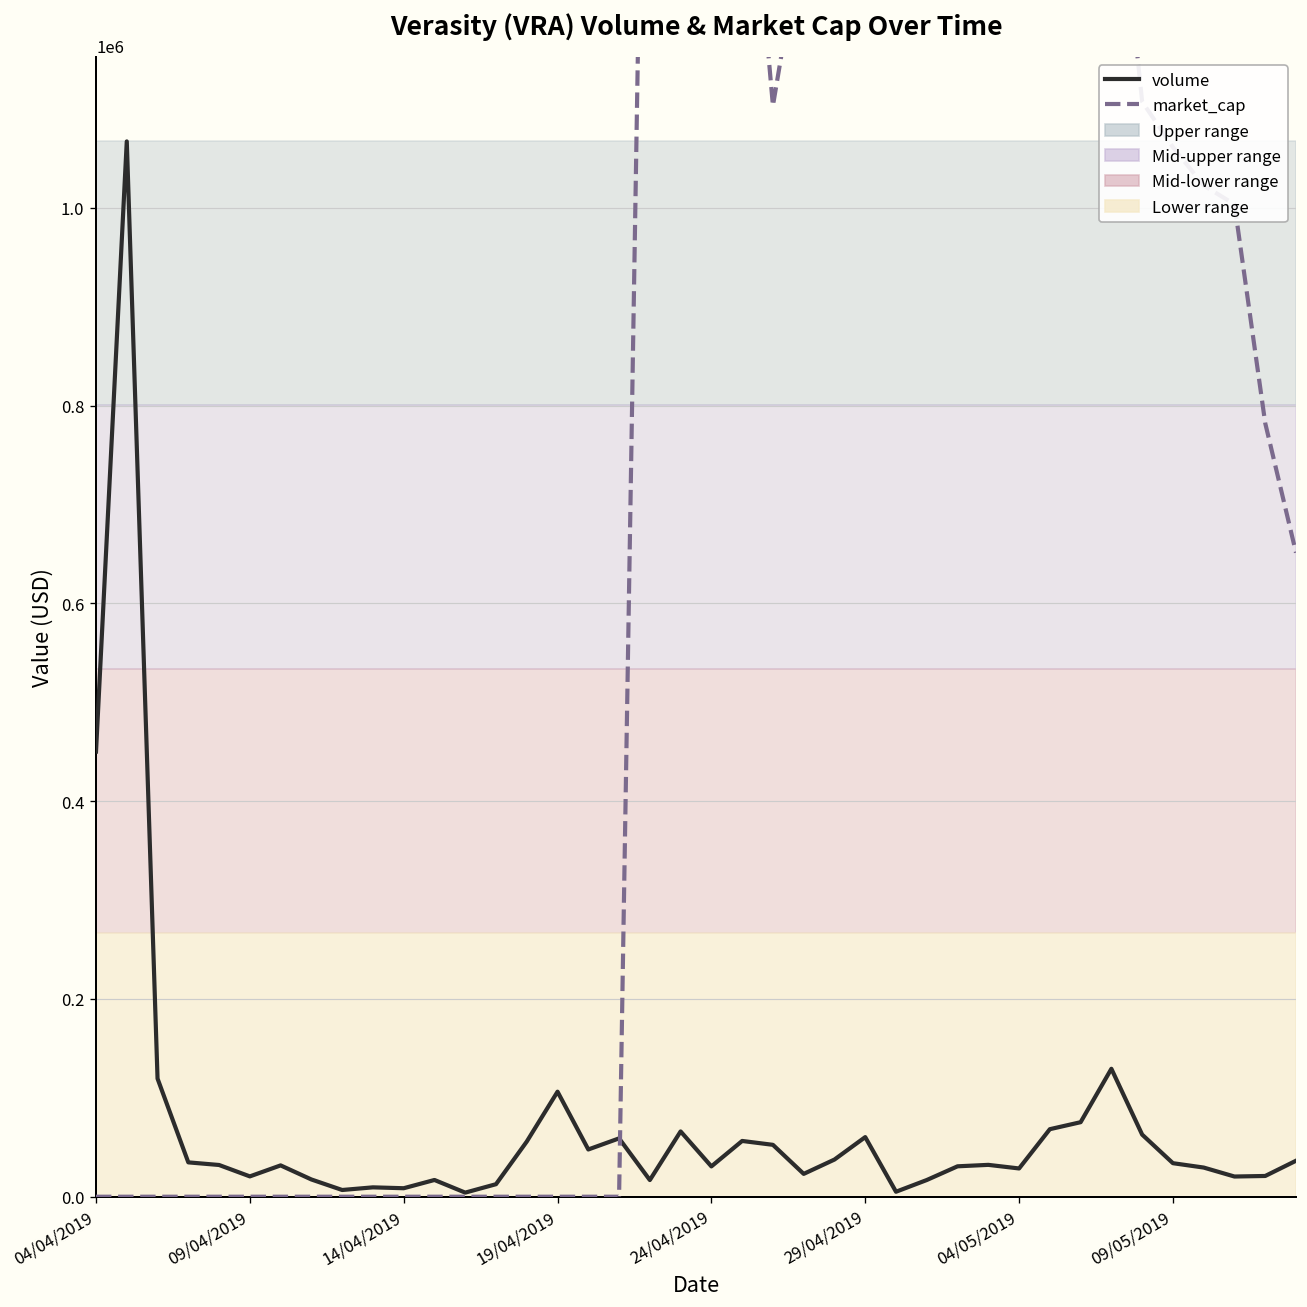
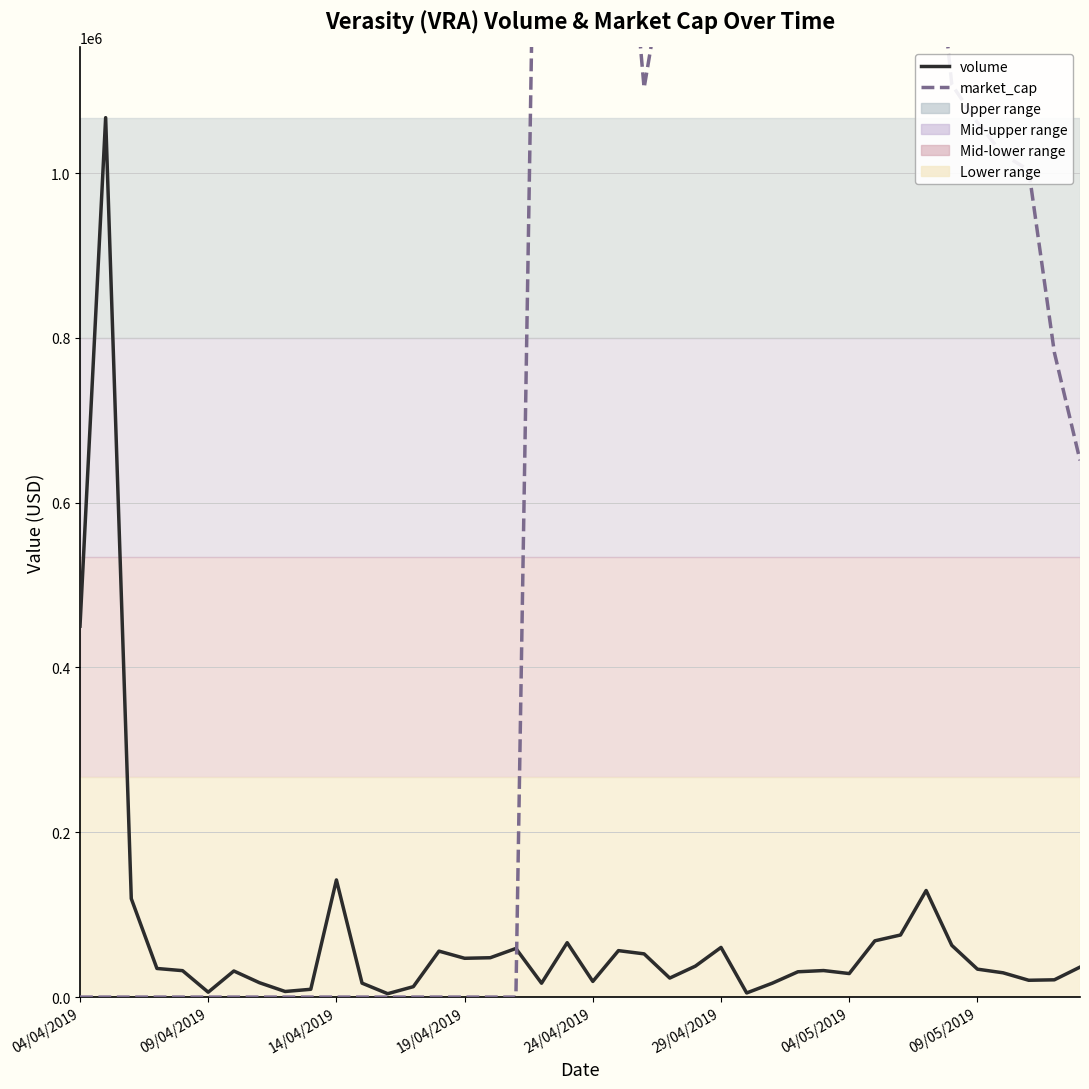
  {
    "volume": {
      "04/04/2019": 450000,
-     "09/04/2019": 20000,
-     "14/04/2019": 10000,
-     "19/04/2019": 110000,
-     "24/04/2019": 30000,
+     "09/04/2019": 10000,
+     "14/04/2019": 140000,
+     "19/04/2019": 50000,
+     "24/04/2019": 20000,
      "29/04/2019": 60000,
      "04/05/2019": 30000,
      "09/05/2019": 30000
    },
    "market_cap": {
      "04/04/2019": 0,
      "09/04/2019": 0,
      "14/04/2019": 0,
      "19/04/2019": 0
    }
  }
